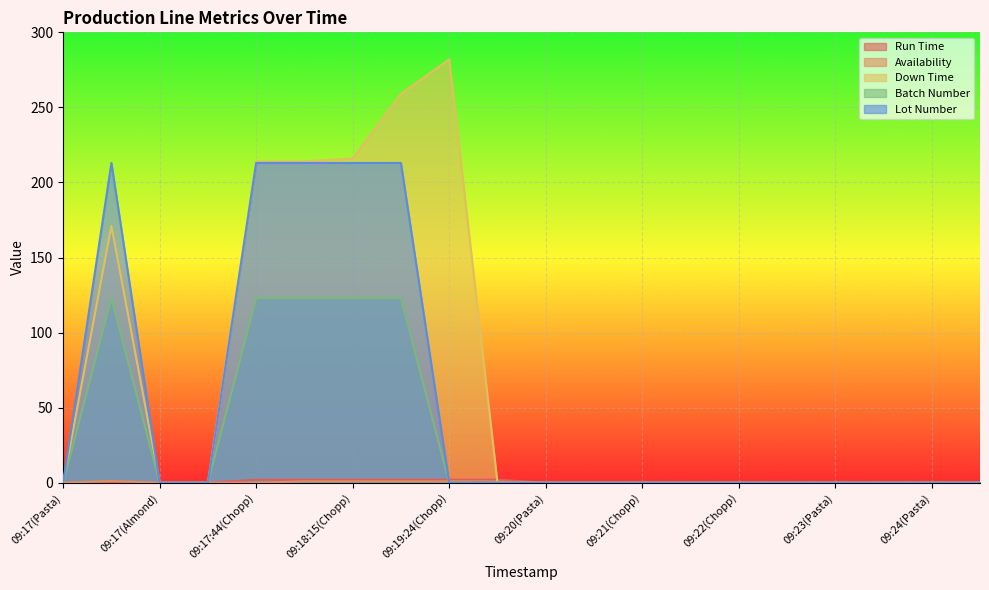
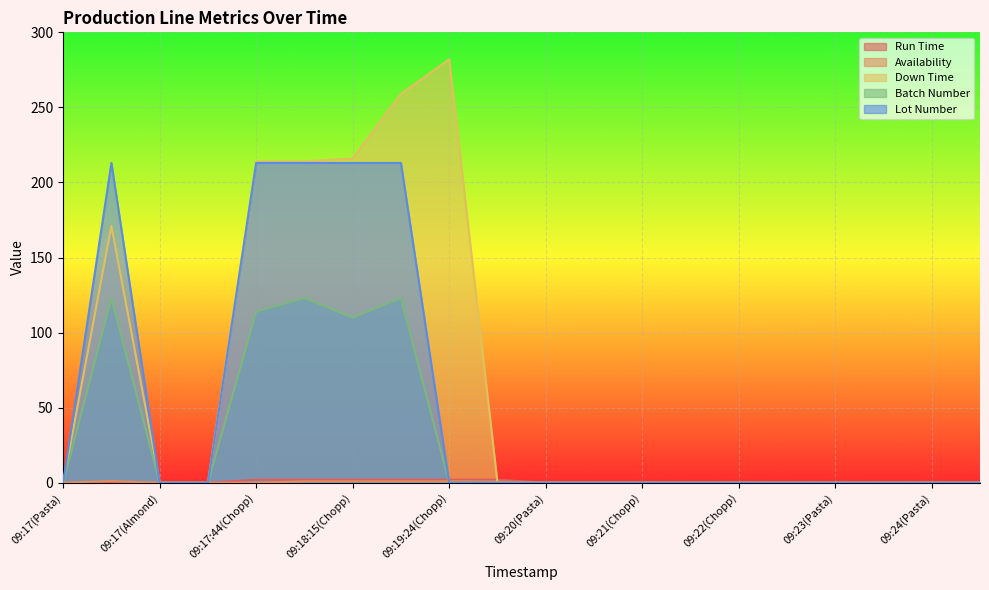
  {
    "Batch Number": {
-     "09:17:44(Chopp)": 123,
-     "09:18:15(Chopp)": 123
+     "09:17:44(Chopp)": 114,
+     "09:18:15(Chopp)": 110
    },
    "Lot Number": {
      "09:18:15(Chopp)": 213
    }
  }
